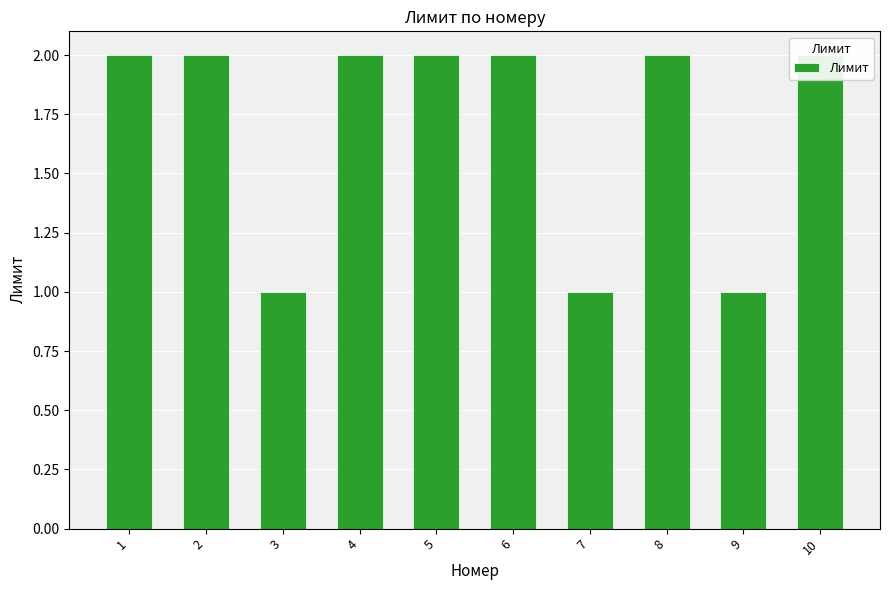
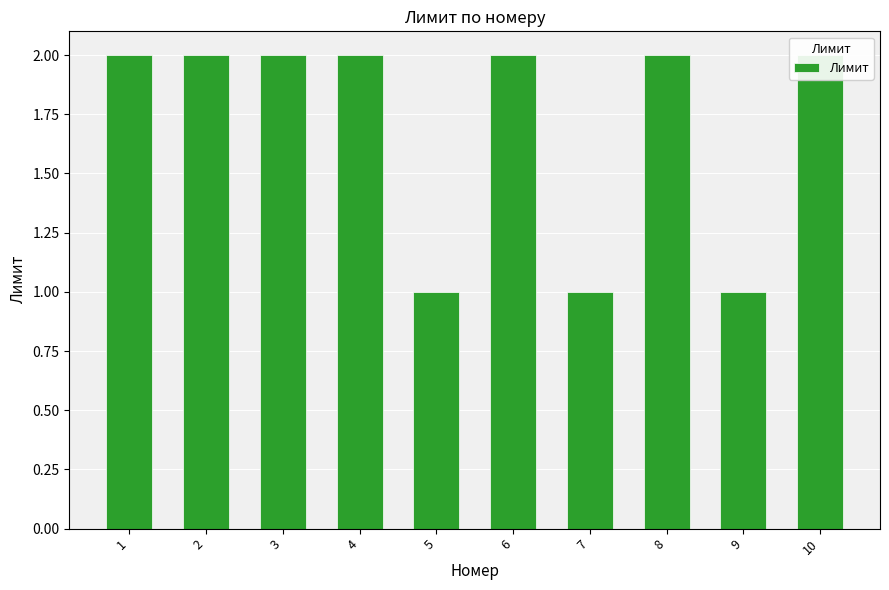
  {
    "1": 2,
    "2": 2,
-   "3": 1,
+   "3": 2,
    "4": 2,
-   "5": 2,
+   "5": 1,
    "6": 2,
    "7": 1,
    "8": 2,
    "9": 1
  }
